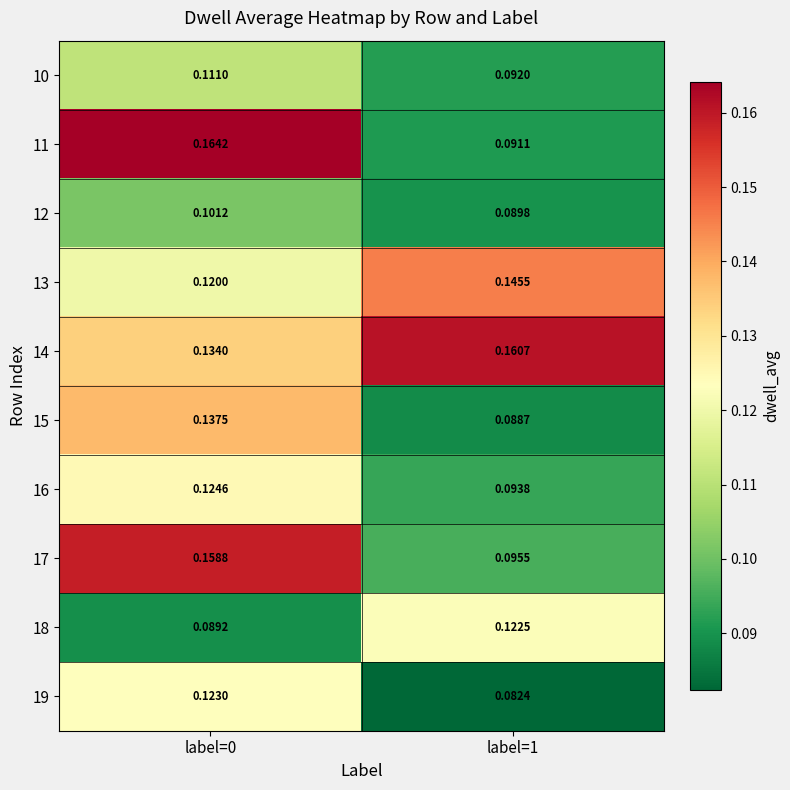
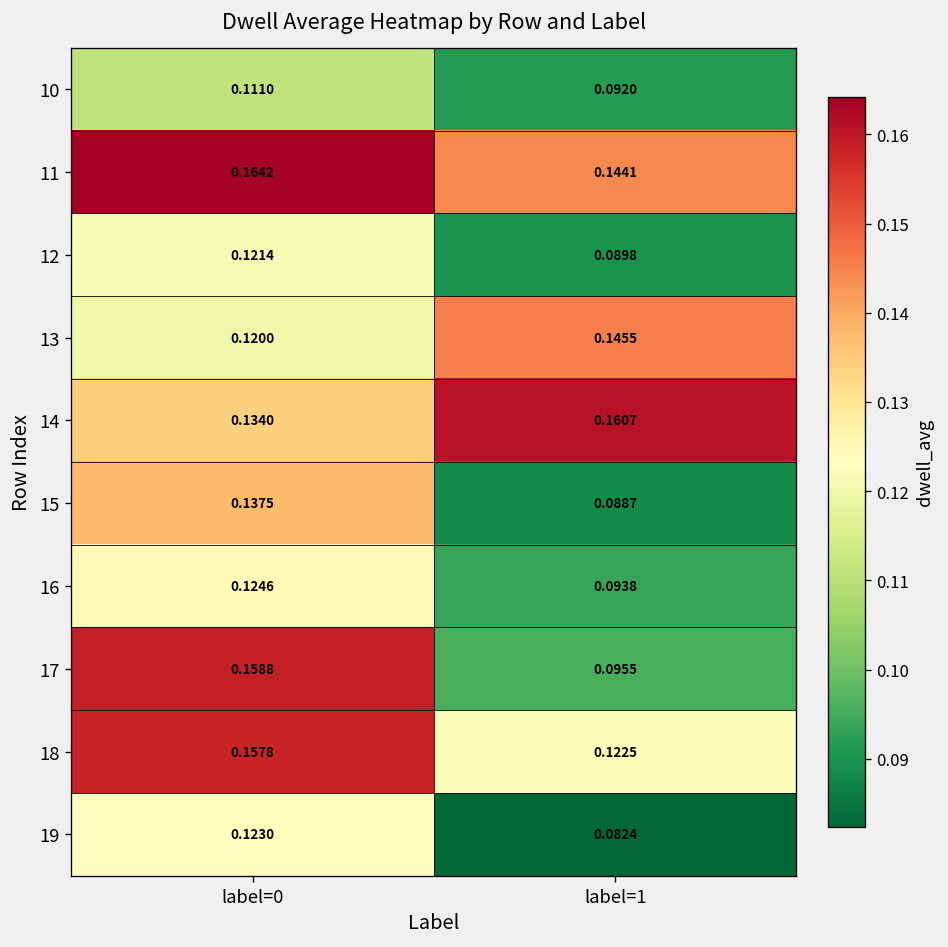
  {
    "10": {
      "label=0": 0.1110,
      "label=1": 0.0920
    },
    "11": {
      "label=0": 0.1642,
-     "label=1": 0.0911
+     "label=1": 0.1441
    },
    "12": {
-     "label=0": 0.1012,
+     "label=0": 0.1214,
      "label=1": 0.0898
    },
    "13": {
      "label=0": 0.1200,
      "label=1": 0.1455
    },
    "14": {
      "label=0": 0.1340,
      "label=1": 0.1607
    },
    "15": {
      "label=0": 0.1375,
      "label=1": 0.0887
    },
    "16": {
      "label=0": 0.1246,
      "label=1": 0.0938
    },
    "17": {
      "label=0": 0.1588,
      "label=1": 0.0955
    },
    "18": {
-     "label=0": 0.0892,
+     "label=0": 0.1578,
      "label=1": 0.1225
    },
    "19": {
      "label=0": 0.1230,
      "label=1": 0.0824
    }
  }
